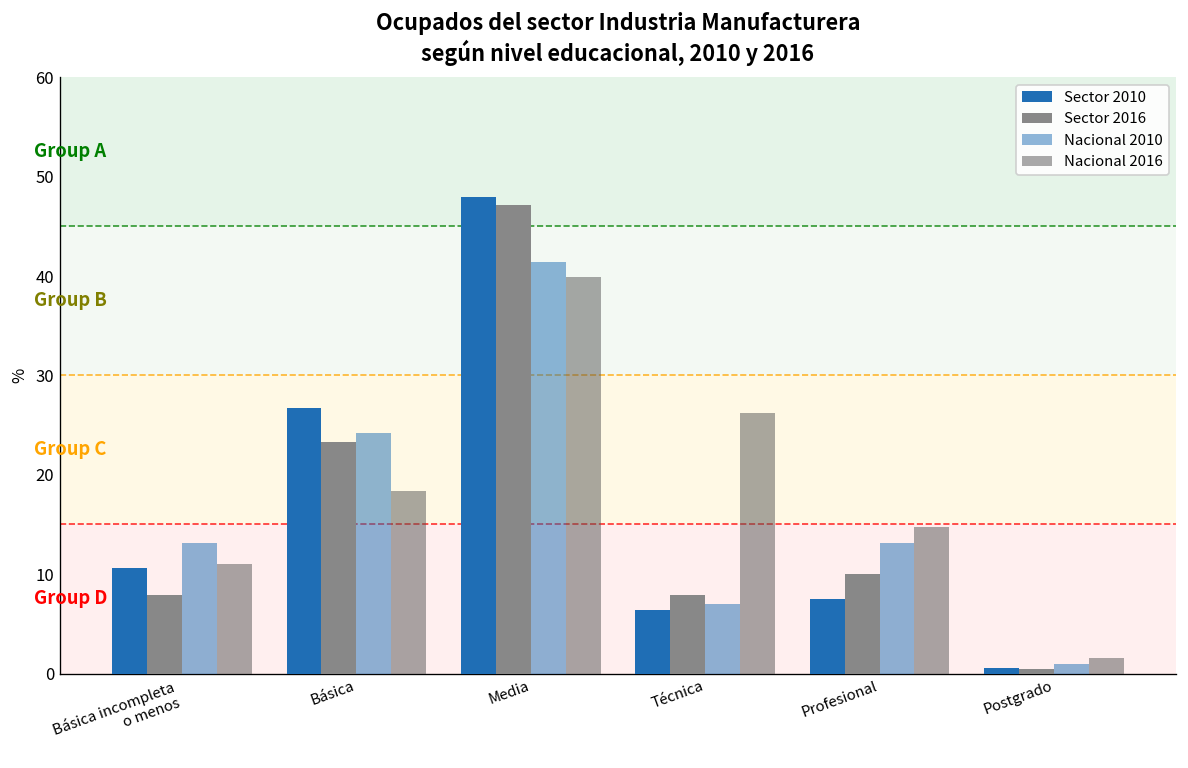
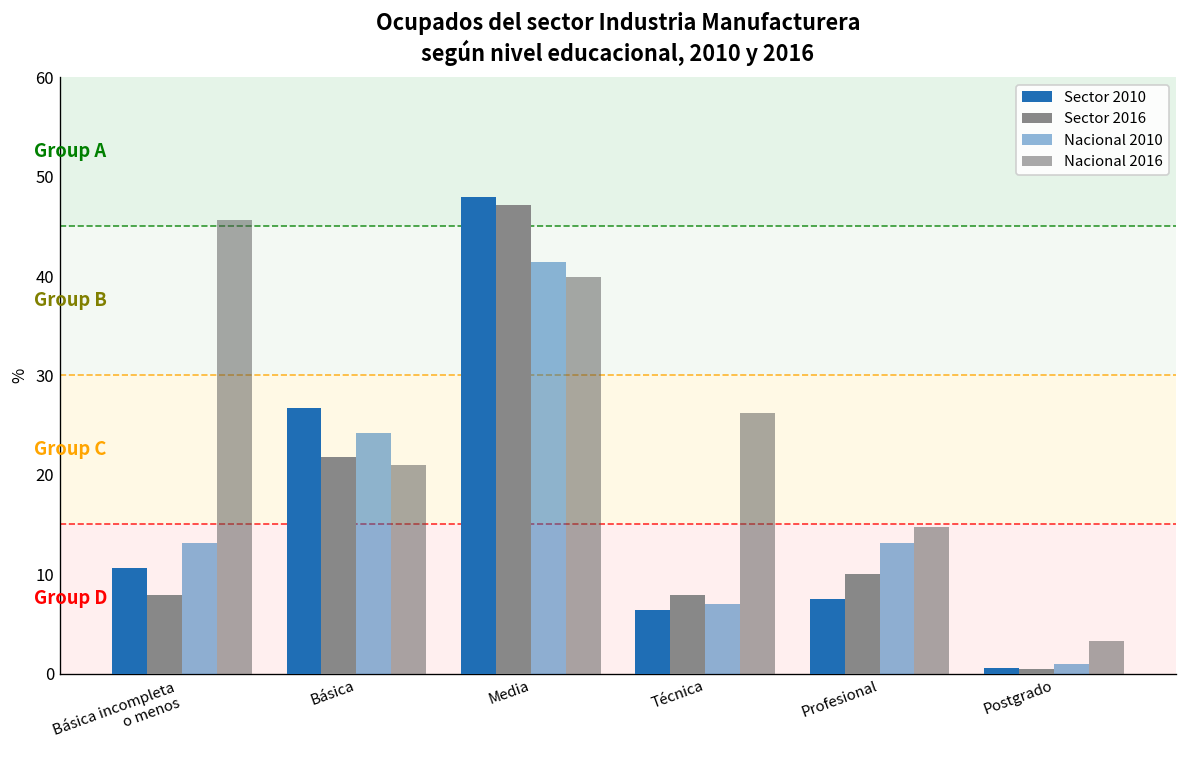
  {
    "Sector 2016": {
      "Básica incompleta o menos": 8,
-     "Básica": 23,
+     "Básica": 22,
      "Media": 47,
      "Técnica": 8,
      "Profesional": 10,
      "Postgrado": 1
    },
    "Nacional 2016": {
-     "Básica incompleta o menos": 11,
-     "Básica": 18,
+     "Básica incompleta o menos": 46,
+     "Básica": 21,
      "Media": 40,
      "Técnica": 26,
      "Profesional": 15,
-     "Postgrado": 2
+     "Postgrado": 3
    }
  }
